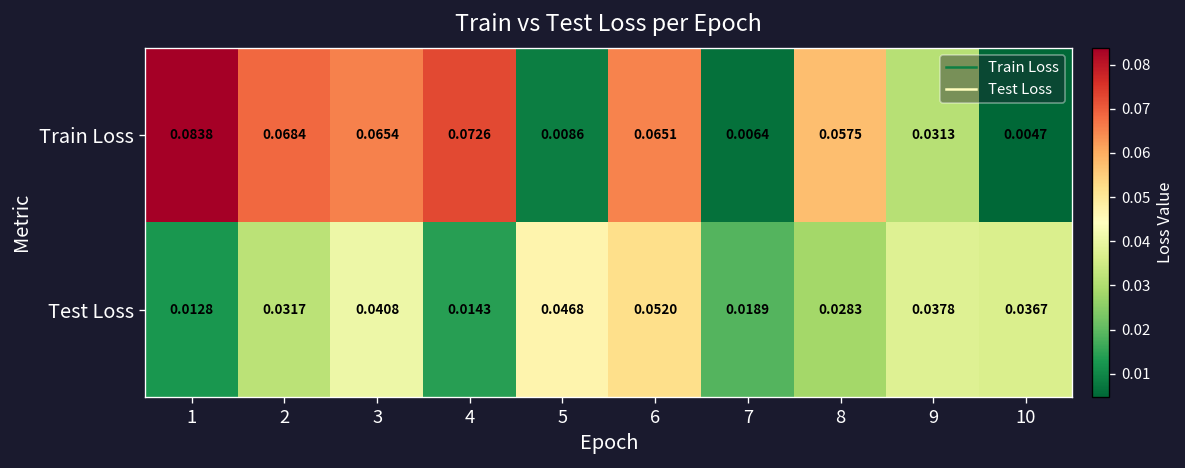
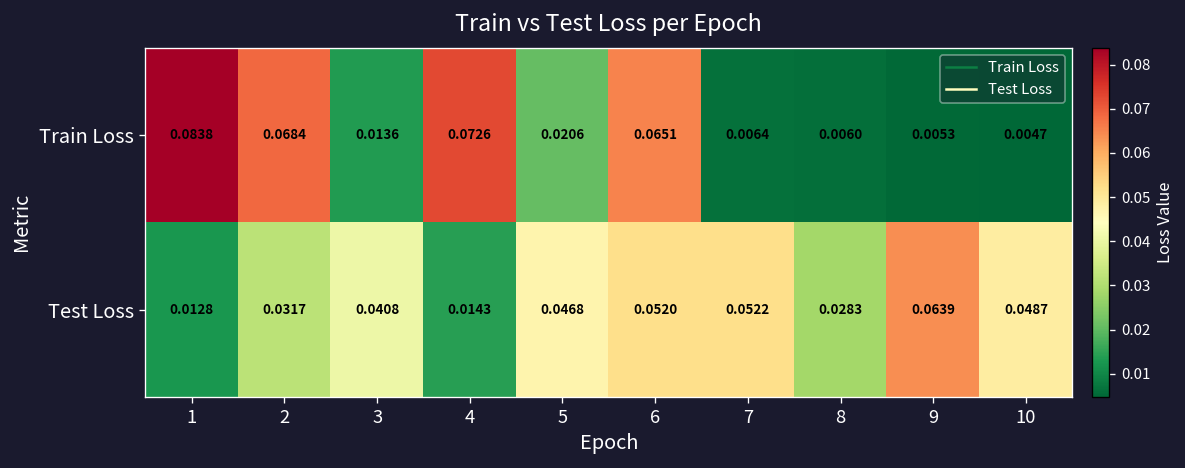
  {
    "Train Loss": {
      "1": 0.0838,
      "2": 0.0684,
-     "3": 0.0654,
+     "3": 0.0136,
      "4": 0.0726,
-     "5": 0.0086,
+     "5": 0.0206,
      "6": 0.0651,
      "7": 0.0064,
-     "8": 0.0575,
-     "9": 0.0313,
+     "8": 0.0060,
+     "9": 0.0053,
      "10": 0.0047
    },
    "Test Loss": {
      "1": 0.0128,
      "2": 0.0317,
      "3": 0.0408,
      "4": 0.0143,
      "5": 0.0468,
      "6": 0.0520,
-     "7": 0.0189,
+     "7": 0.0522,
      "8": 0.0283,
-     "9": 0.0378,
-     "10": 0.0367
+     "9": 0.0639,
+     "10": 0.0487
    }
  }
